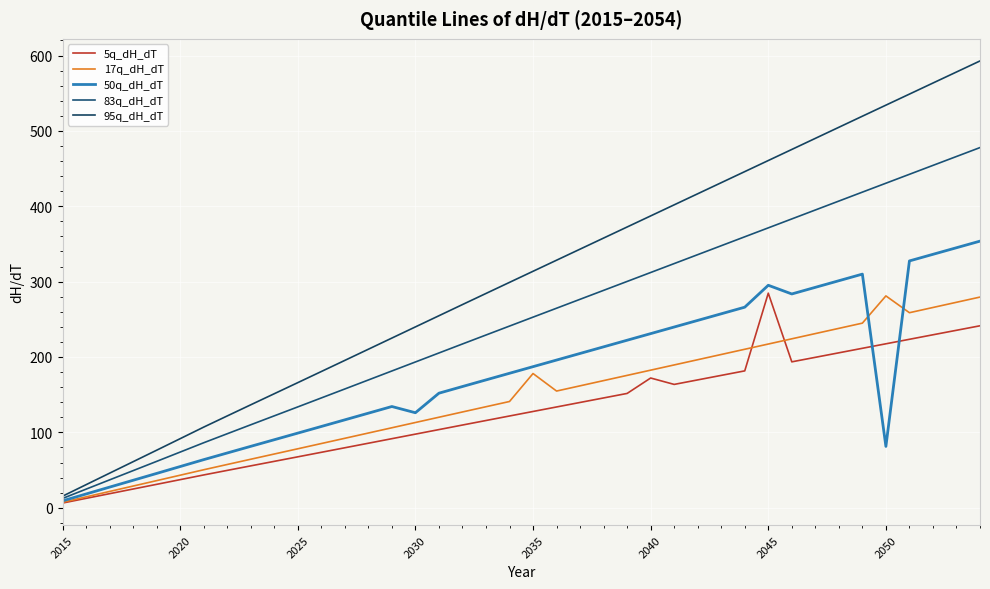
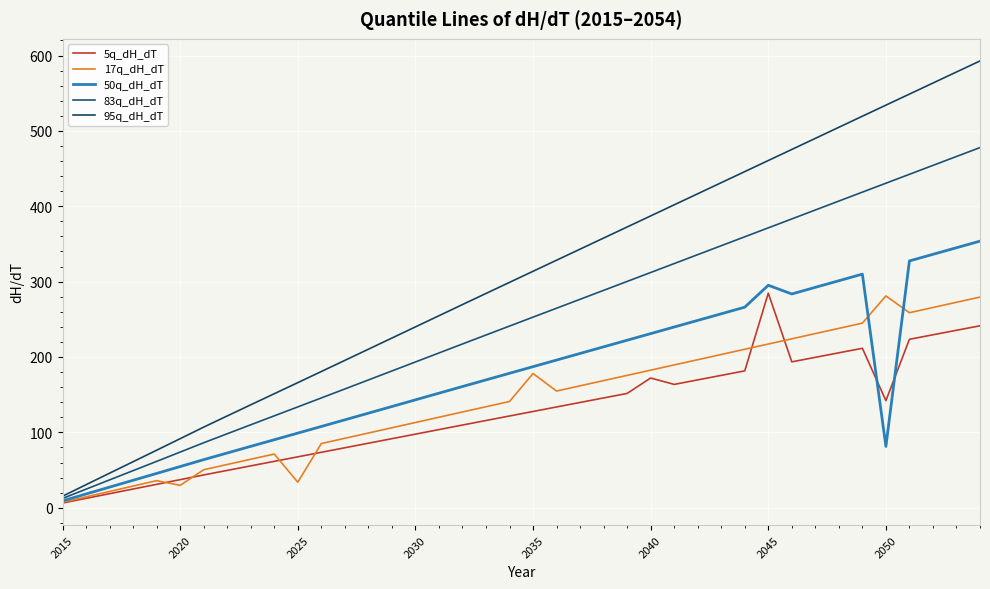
  {
    "5q_dH_dT": {
      "2020": 40,
      "2025": 70,
      "2030": 100,
      "2035": 130,
      "2040": 170,
      "2045": 280,
-     "2050": 220
+     "2050": 140
    },
    "17q_dH_dT": {
-     "2020": 40,
-     "2025": 80,
+     "2020": 30,
+     "2025": 30,
      "2030": 110,
      "2035": 180,
      "2040": 180,
      "2045": 220,
      "2050": 280
    },
    "50q_dH_dT": {
      "2020": 50,
      "2025": 100,
-     "2030": 130,
+     "2030": 140,
      "2035": 190,
      "2040": 230,
      "2045": 300,
      "2050": 80
    }
  }
